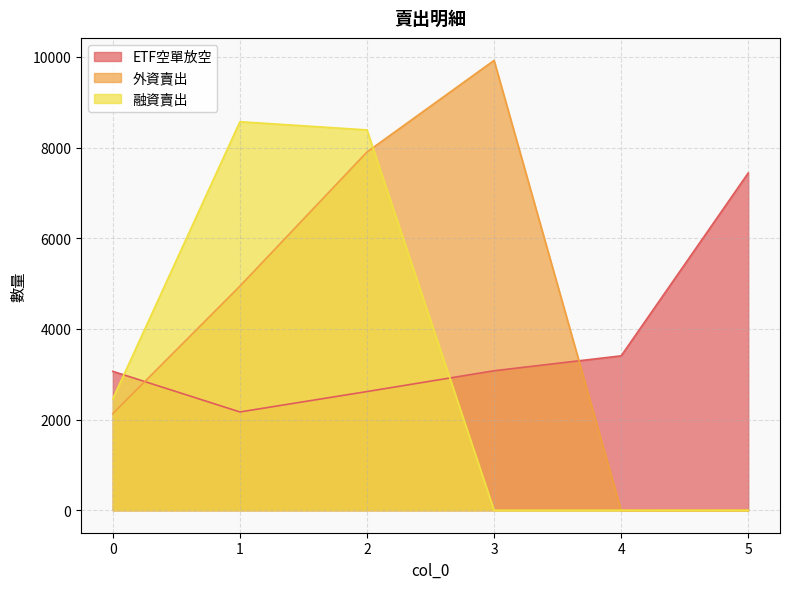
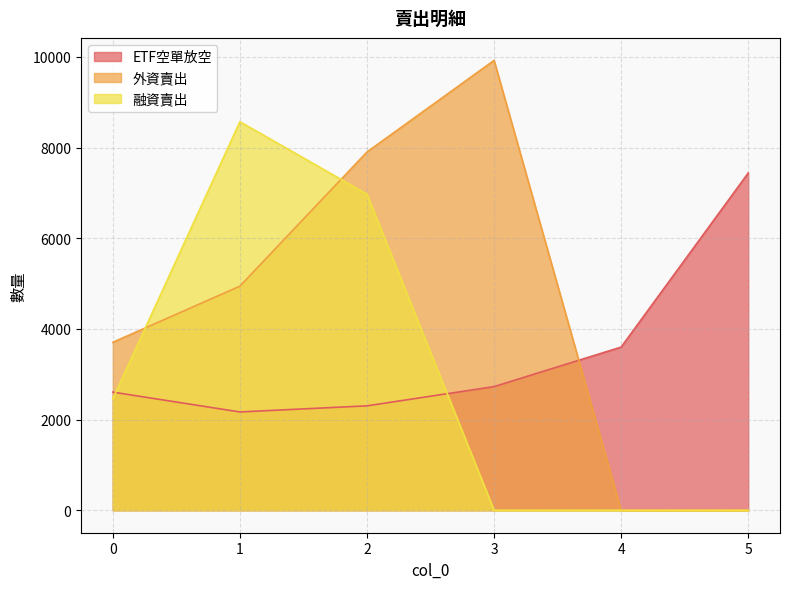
  {
    "ETF空單放空": {
-     "0": 3100,
+     "0": 2600,
      "1": 2200,
-     "2": 2600,
-     "3": 3100,
-     "4": 3400,
+     "2": 2300,
+     "3": 2700,
+     "4": 3600,
      "5": 7400
    },
    "外資賣出": {
-     "0": 2100,
+     "0": 3700,
      "1": 4900,
      "2": 7900,
      "3": 9900
    },
    "融資賣出": {
      "0": 2500,
      "1": 8600,
-     "2": 8400,
+     "2": 7000,
      "3": 0
    }
  }
